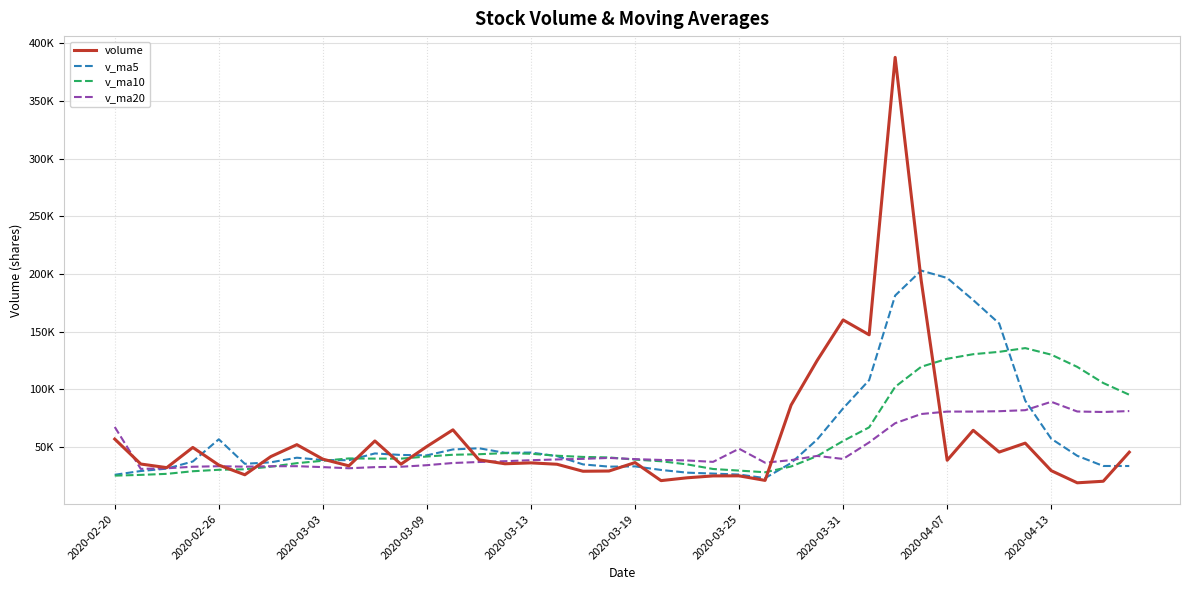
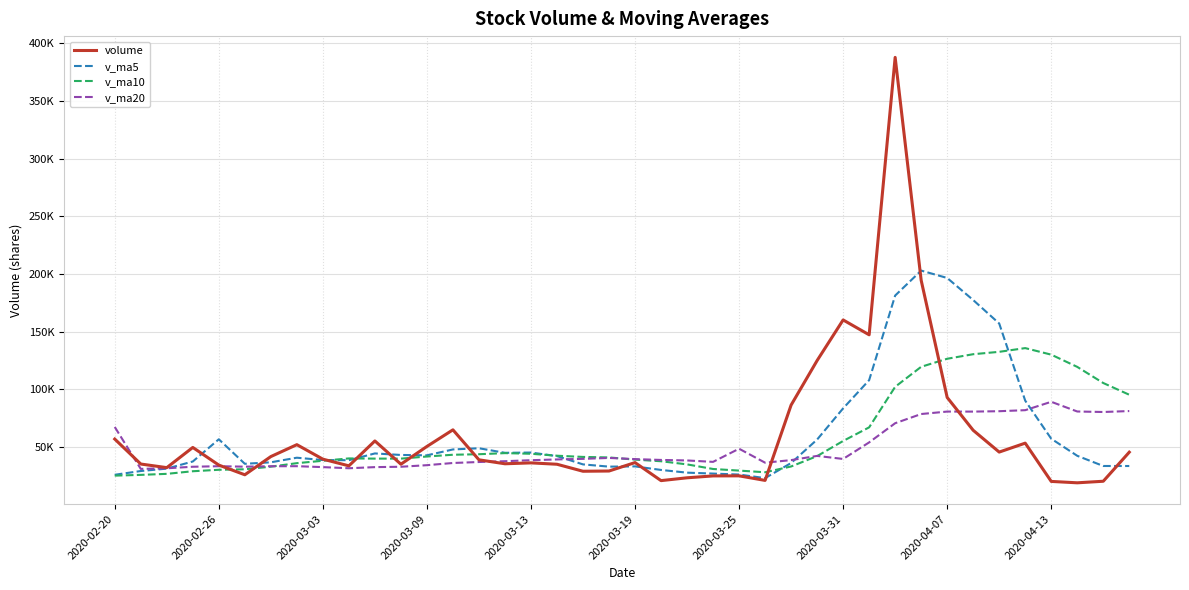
  {
    "volume": {
      "2020-02-20": 57000,
      "2020-03-09": 50000,
      "2020-03-13": 36000,
      "2020-03-19": 36000,
      "2020-03-31": 160000,
-     "2020-04-07": 38000,
-     "2020-04-13": 29000
+     "2020-04-07": 93000,
+     "2020-04-13": 20000
    },
    "v_ma5": {
      "2020-02-26": 57000,
      "2020-03-19": 33000,
      "2020-03-31": 83000,
      "2020-04-07": 196000,
      "2020-04-13": 57000
    },
    "v_ma10": {
      "2020-02-26": 30000,
      "2020-03-25": 29000,
      "2020-03-31": 55000,
      "2020-04-07": 126000,
      "2020-04-13": 130000
    },
    "v_ma20": {
      "2020-02-20": 67000,
      "2020-03-03": 32000,
      "2020-03-09": 34000,
      "2020-03-13": 38000,
      "2020-03-25": 48000,
      "2020-03-31": 39000,
      "2020-04-07": 81000,
      "2020-04-13": 89000
    }
  }
